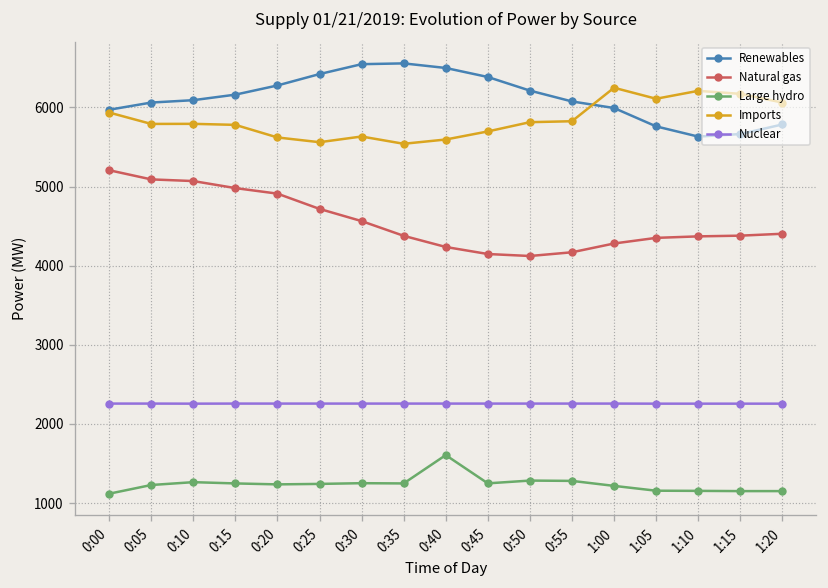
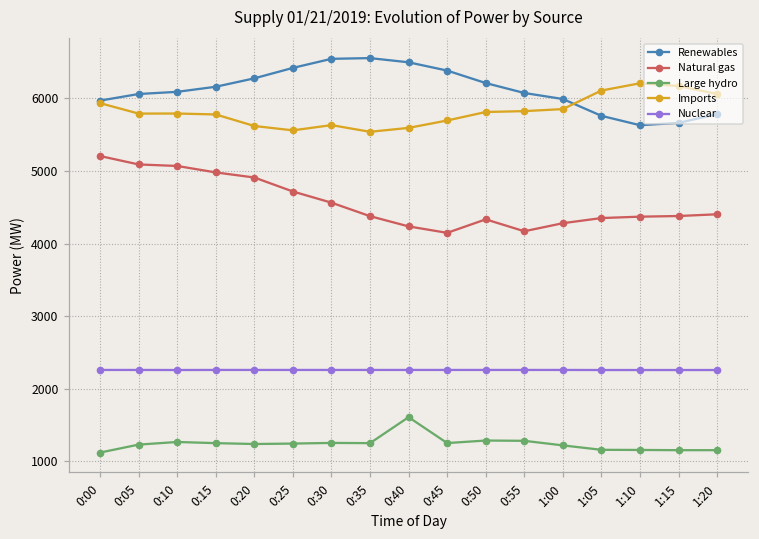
  {
    "Renewables": {
      "0:05": 6100,
      "0:10": 6100,
      "0:15": 6200,
      "0:20": 6300,
      "0:25": 6400,
      "0:30": 6500,
      "0:35": 6600,
      "0:40": 6500,
      "0:45": 6400,
      "0:50": 6200,
      "0:55": 6100,
      "1:00": 6000,
      "1:05": 5800,
      "1:10": 5600
    },
    "Natural gas": {
      "0:00": 5200,
      "0:05": 5100,
      "0:10": 5100,
      "0:15": 5000,
      "0:20": 4900,
      "0:25": 4700,
      "0:30": 4600,
      "0:35": 4400,
      "0:40": 4200,
      "0:45": 4100,
-     "0:50": 4100,
+     "0:50": 4300,
      "0:55": 4200,
      "1:00": 4300,
      "1:05": 4400,
      "1:10": 4400,
      "1:15": 4400,
      "1:20": 4400
    },
    "Large hydro": {
      "0:00": 1100,
      "0:05": 1200,
      "0:10": 1300,
      "0:15": 1200,
      "0:20": 1200,
      "0:25": 1200,
      "0:30": 1300,
      "0:35": 1200,
      "0:40": 1600,
      "0:45": 1200,
      "0:50": 1300,
      "0:55": 1300,
      "1:00": 1200,
      "1:05": 1200,
      "1:10": 1200,
      "1:15": 1200,
      "1:20": 1200
    },
    "Imports": {
      "0:05": 5800,
      "0:10": 5800,
      "0:15": 5800,
      "0:20": 5600,
      "0:25": 5600,
      "0:30": 5600,
      "0:35": 5500,
      "0:40": 5600,
      "0:45": 5700,
      "0:50": 5800,
      "0:55": 5800,
-     "1:00": 6200,
+     "1:00": 5900,
      "1:05": 6100,
      "1:10": 6200
    },
    "Nuclear": {
      "0:00": 2300,
      "0:05": 2300,
      "0:10": 2300,
      "0:15": 2300,
      "0:20": 2300,
      "0:25": 2300,
      "0:30": 2300,
      "0:35": 2300,
      "0:40": 2300,
      "0:45": 2300,
      "0:50": 2300,
      "0:55": 2300,
      "1:00": 2300,
      "1:05": 2300,
      "1:10": 2300,
      "1:15": 2300,
      "1:20": 2300
    }
  }
